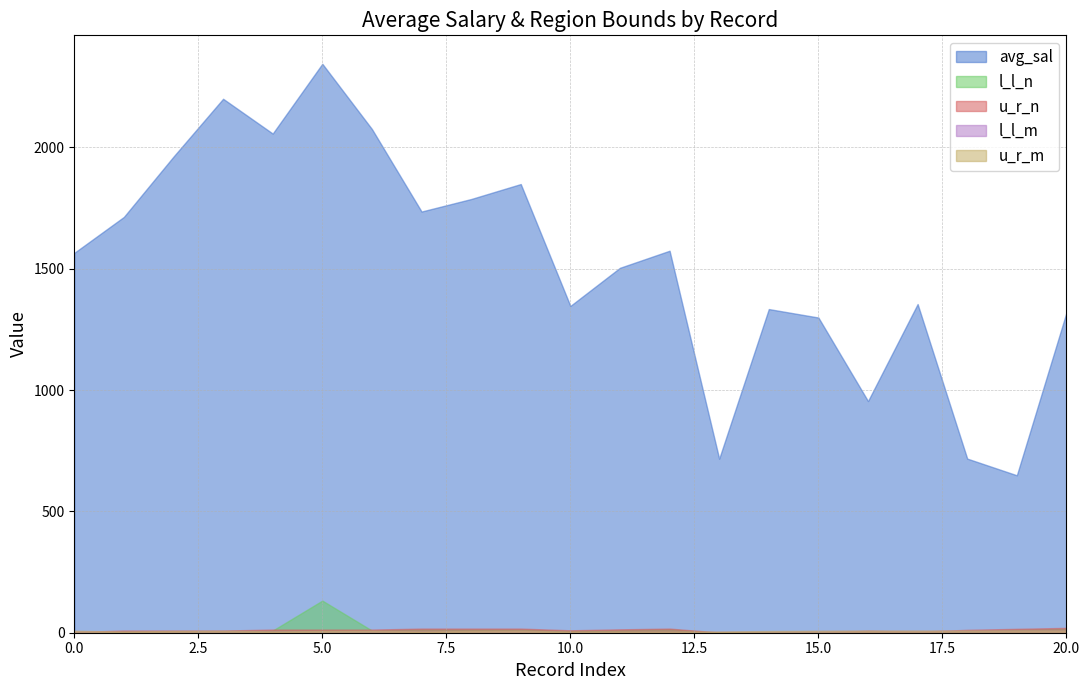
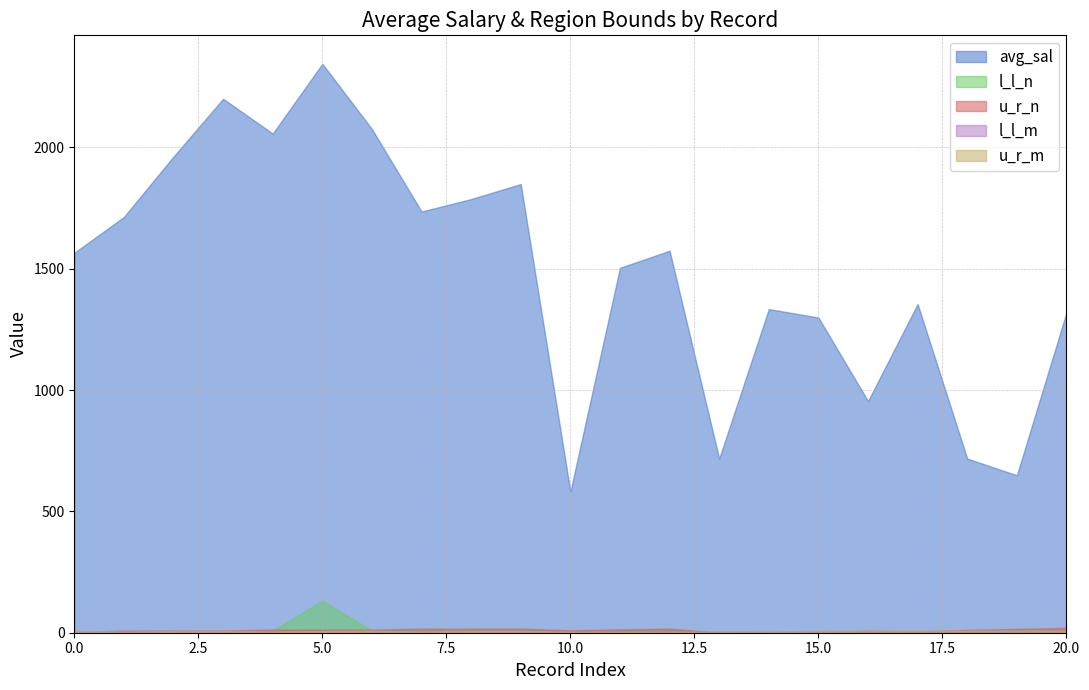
  {
    "avg_sal": {
      "0.0": 1570,
      "5.0": 2350,
-     "10.0": 1350,
+     "10.0": 580,
      "15.0": 1300,
      "20.0": 1320
    },
    "l_l_n": {
      "5.0": 130
    }
  }
